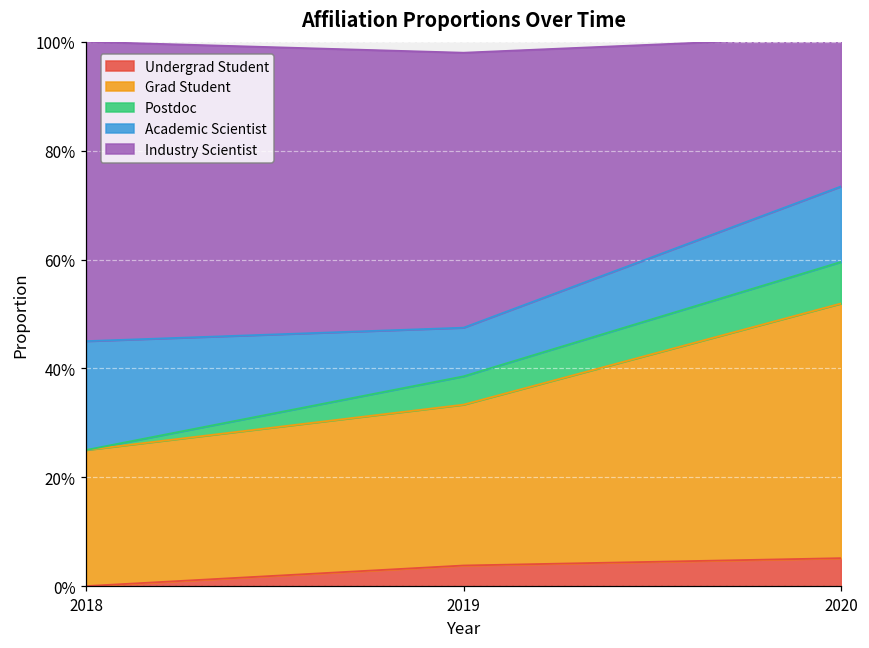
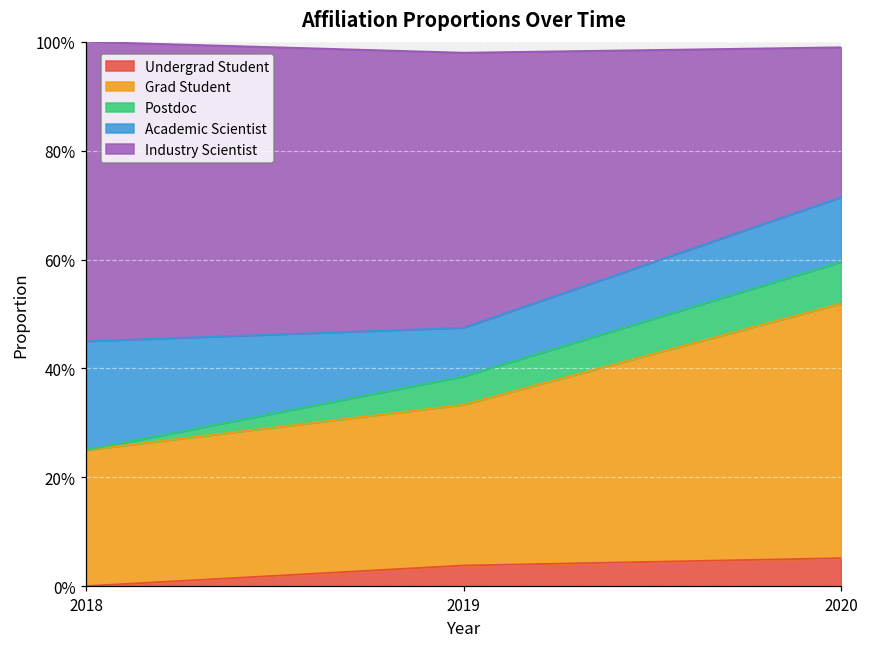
  {
    "Undergrad Student": {
      "2018": "0%",
      "2019": "4%",
      "2020": "5%"
    },
    "Grad Student": {
      "2019": "30%",
      "2020": "47%"
    },
    "Postdoc": {
      "2019": "5%",
      "2020": "8%"
    },
    "Academic Scientist": {
      "2018": "20%",
      "2019": "9%",
-     "2020": "14%"
+     "2020": "12%"
    },
    "Industry Scientist": {
      "2018": "55%",
      "2019": "51%"
    }
  }
